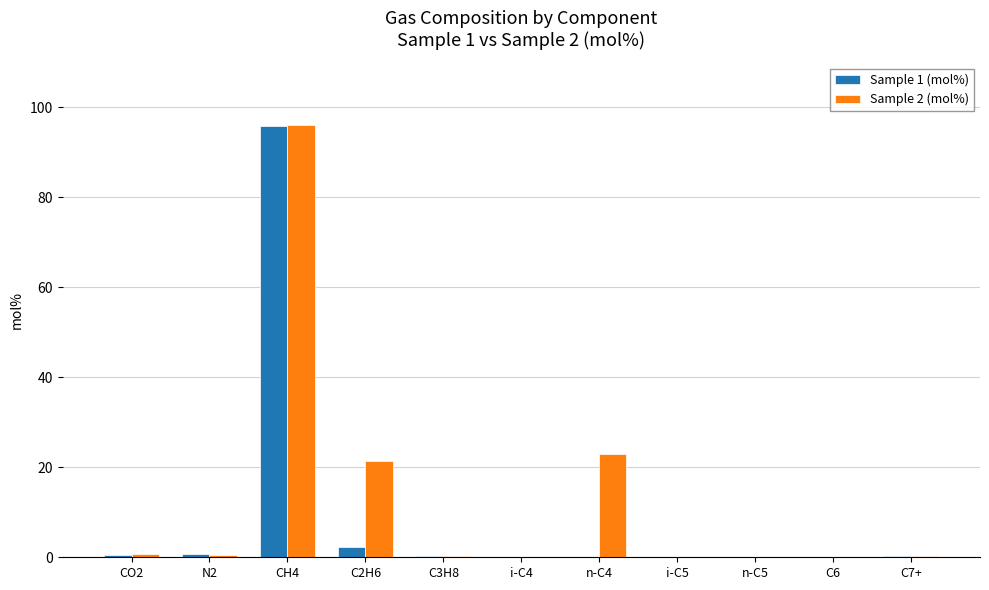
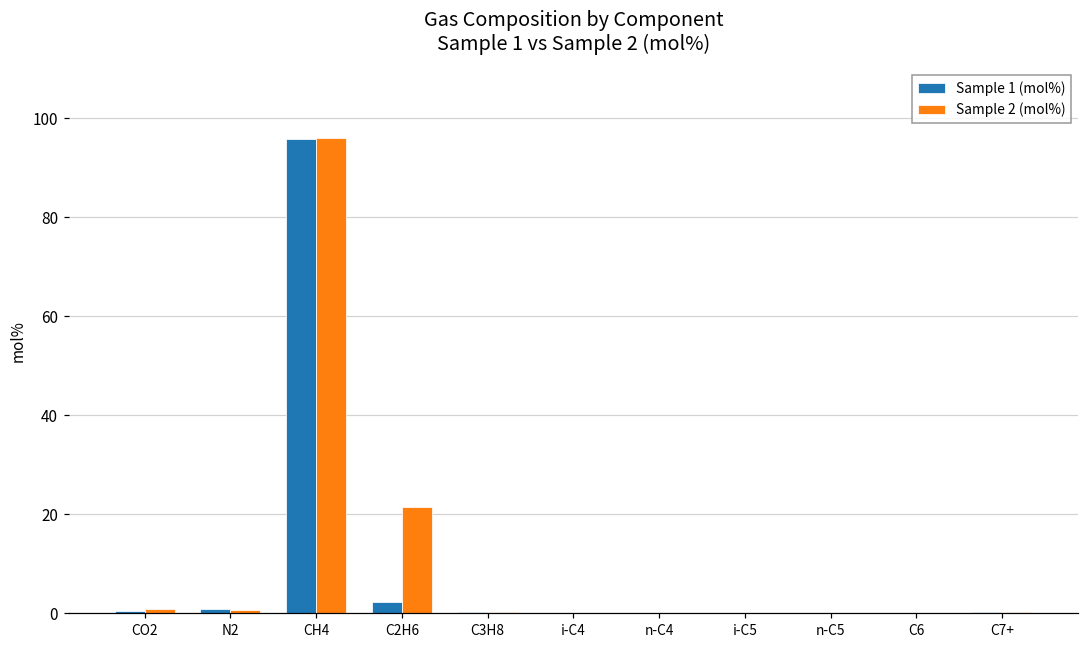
  {
    "Sample 1 (mol%)": {
      "N2": 1,
      "CH4": 96,
      "C2H6": 2
    },
    "Sample 2 (mol%)": {
      "CO2": 1,
      "CH4": 96,
      "C2H6": 21,
-     "n-C4": 23
+     "n-C4": 0
    }
  }
